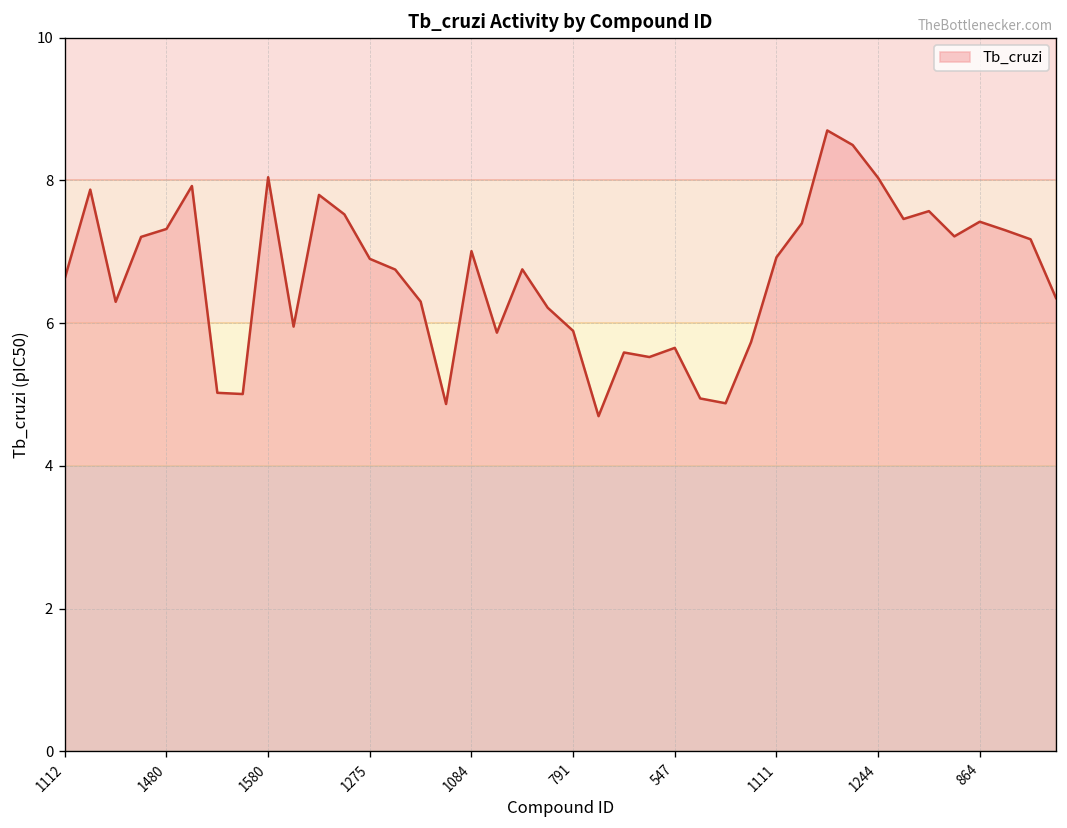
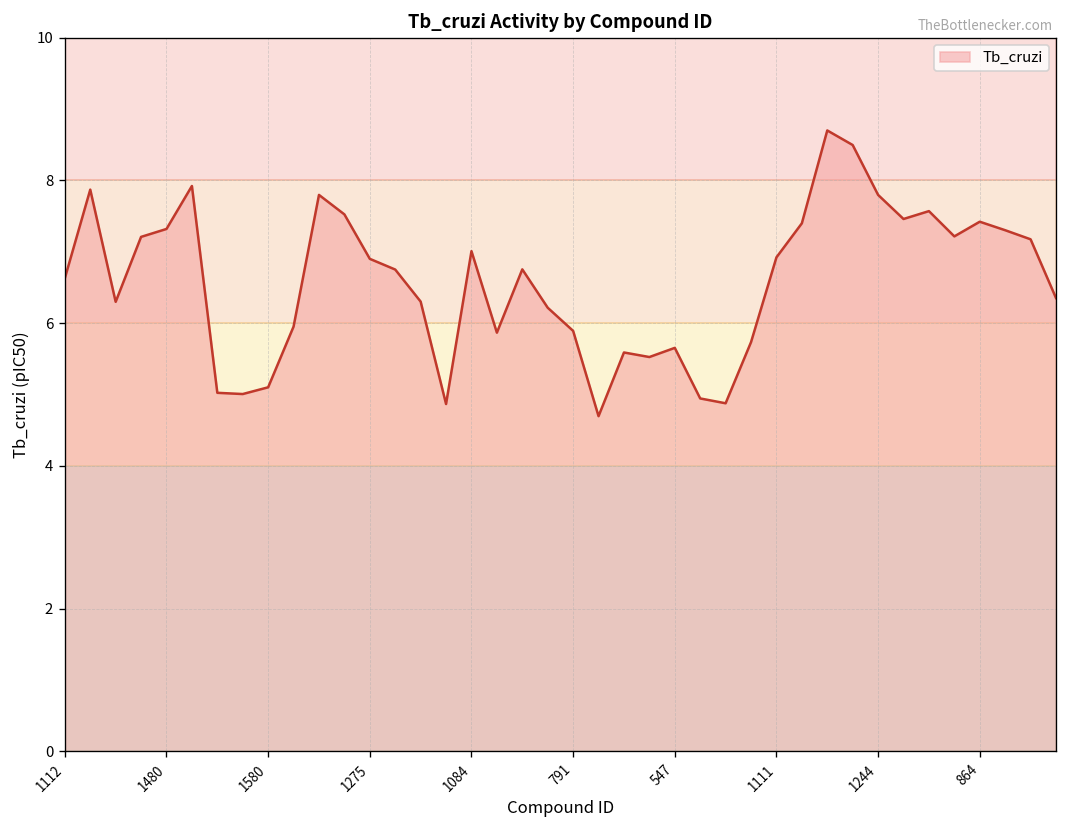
  {
    "1112": 6.6,
    "1480": 7.3,
-   "1580": 8.0,
+   "1580": 5.1,
    "1275": 6.9,
    "1084": 7.0,
    "791": 5.9,
    "547": 5.7,
    "1111": 6.9,
-   "1244": 8.0,
+   "1244": 7.8,
    "864": 7.4
  }
